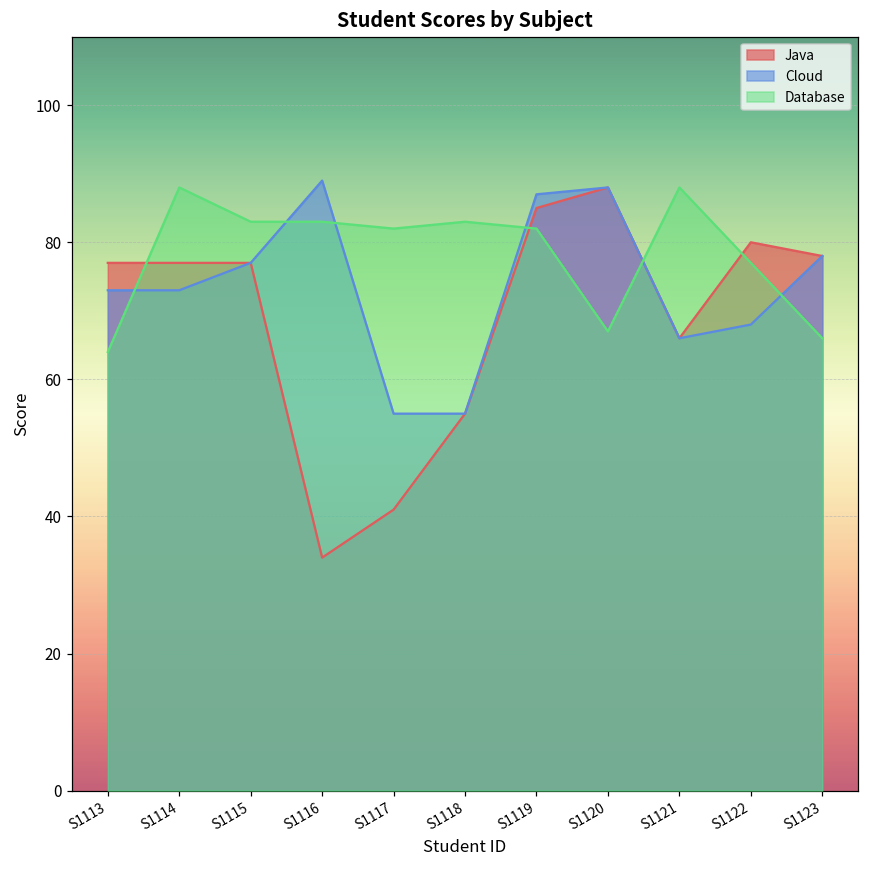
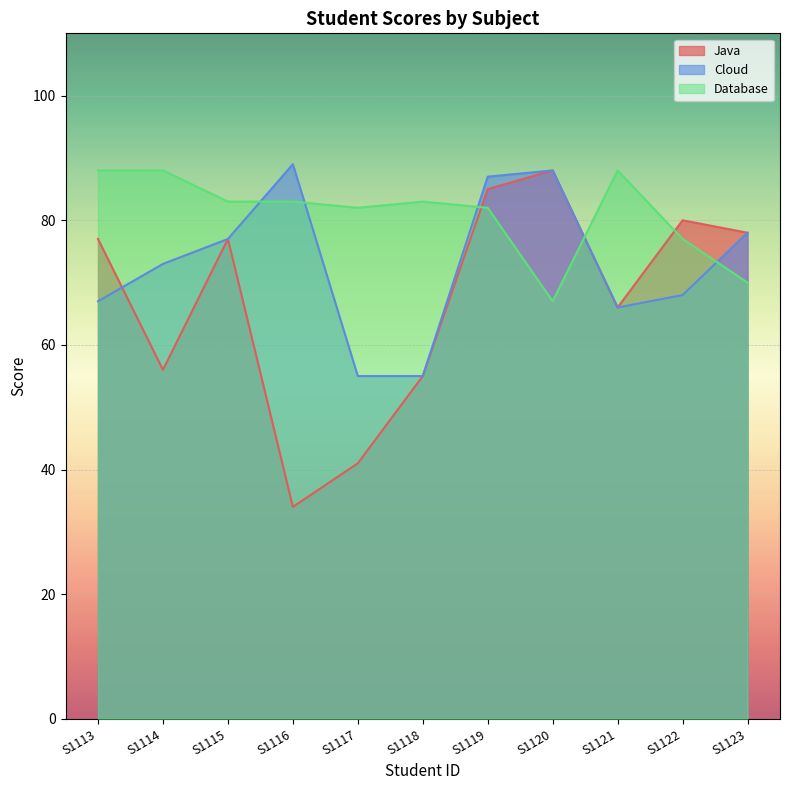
  {
    "Java": {
      "S1113": 77,
-     "S1114": 77,
+     "S1114": 56,
      "S1116": 34,
      "S1117": 41,
      "S1119": 85,
      "S1122": 80
    },
    "Cloud": {
-     "S1113": 73,
+     "S1113": 67,
      "S1114": 73,
      "S1116": 89,
      "S1117": 55,
      "S1119": 87,
      "S1122": 68
    },
    "Database": {
-     "S1113": 64,
+     "S1113": 88,
      "S1114": 88,
      "S1115": 83,
      "S1116": 83,
      "S1117": 82,
      "S1118": 83,
      "S1119": 82,
      "S1120": 67,
      "S1121": 88,
      "S1122": 77,
-     "S1123": 66
+     "S1123": 70
    }
  }
